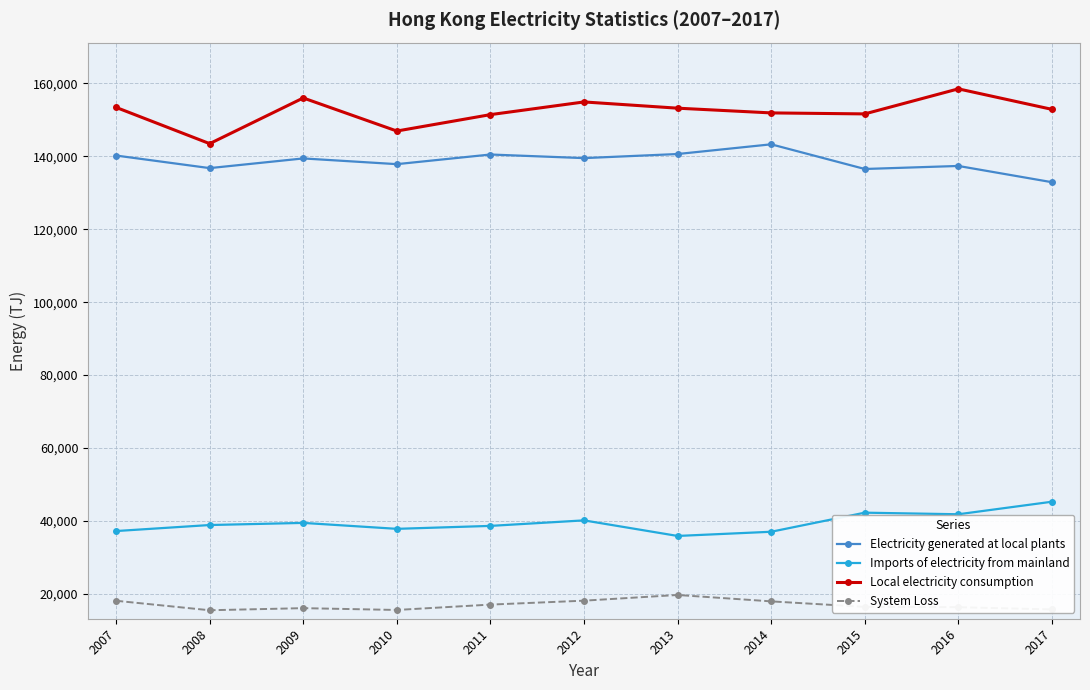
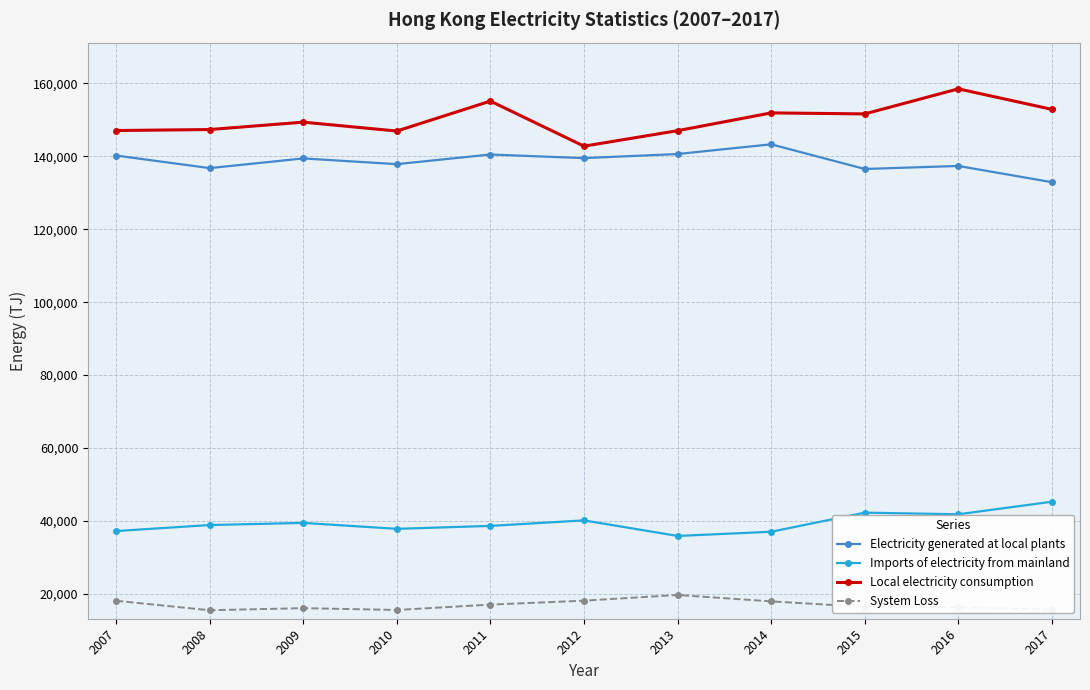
  {
    "Local electricity consumption": {
-     "2007": "153,000",
-     "2008": "143,000",
-     "2009": "156,000",
+     "2007": "147,000",
+     "2008": "147,000",
+     "2009": "149,000",
      "2010": "147,000",
-     "2011": "151,000",
-     "2012": "155,000",
-     "2013": "153,000",
+     "2011": "155,000",
+     "2012": "143,000",
+     "2013": "147,000",
      "2014": "152,000",
      "2015": "152,000",
      "2016": "159,000",
      "2017": "153,000"
    },
    "System Loss": {
      "2007": "18,000",
      "2008": "16,000",
      "2009": "16,000",
      "2010": "16,000",
      "2011": "17,000",
      "2012": "18,000",
      "2013": "20,000",
      "2014": "18,000"
    }
  }
